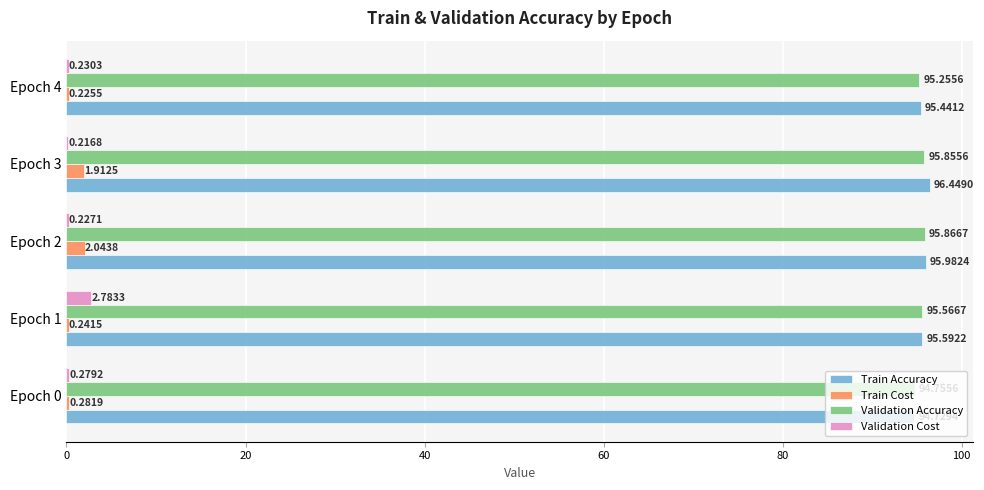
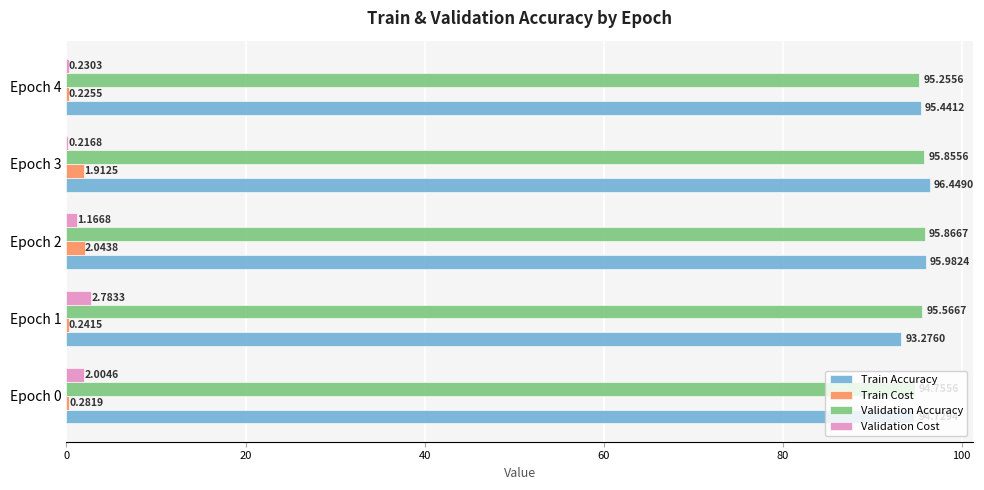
  {
    "Train Accuracy": {
      "Epoch 4": 95.4412,
      "Epoch 3": 96.4490,
      "Epoch 2": 95.9824,
-     "Epoch 1": 95.5922
+     "Epoch 1": 93.2760
    },
    "Train Cost": {
      "Epoch 4": 0.2255,
      "Epoch 3": 1.9125,
      "Epoch 2": 2.0438,
      "Epoch 1": 0.2415,
      "Epoch 0": 0.2819
    },
    "Validation Accuracy": {
      "Epoch 4": 95.2556,
      "Epoch 3": 95.8556,
      "Epoch 2": 95.8667,
      "Epoch 1": 95.5667
    },
    "Validation Cost": {
      "Epoch 4": 0.2303,
      "Epoch 3": 0.2168,
-     "Epoch 2": 0.2271,
+     "Epoch 2": 1.1668,
      "Epoch 1": 2.7833,
-     "Epoch 0": 0.2792
+     "Epoch 0": 2.0046
    }
  }
